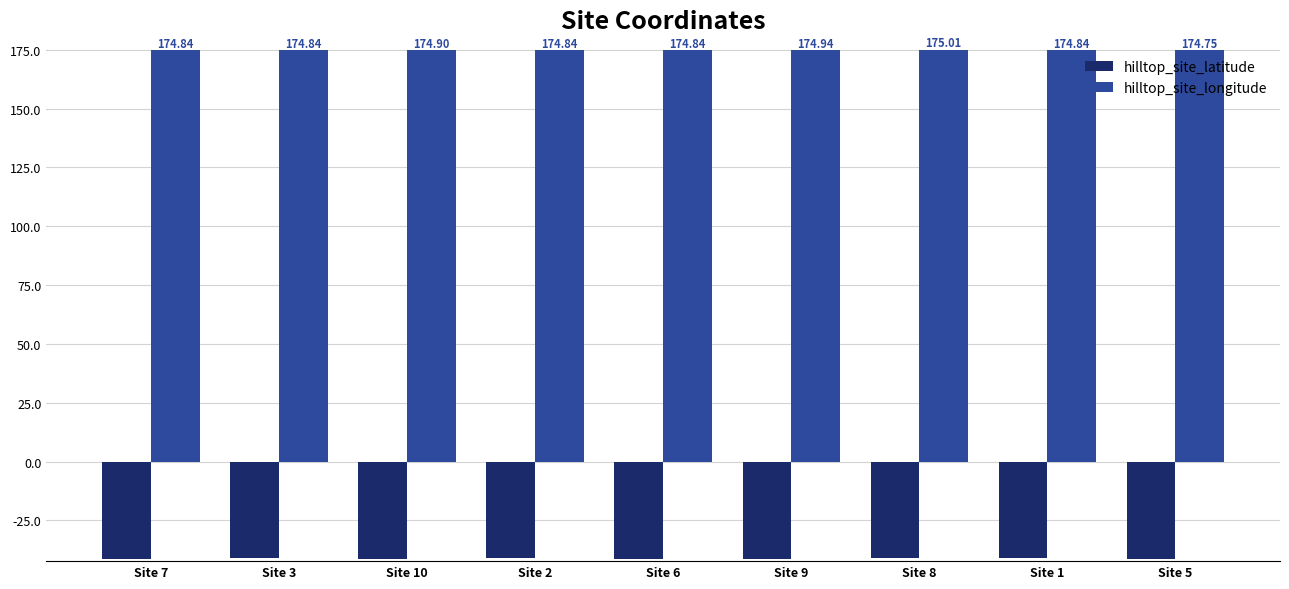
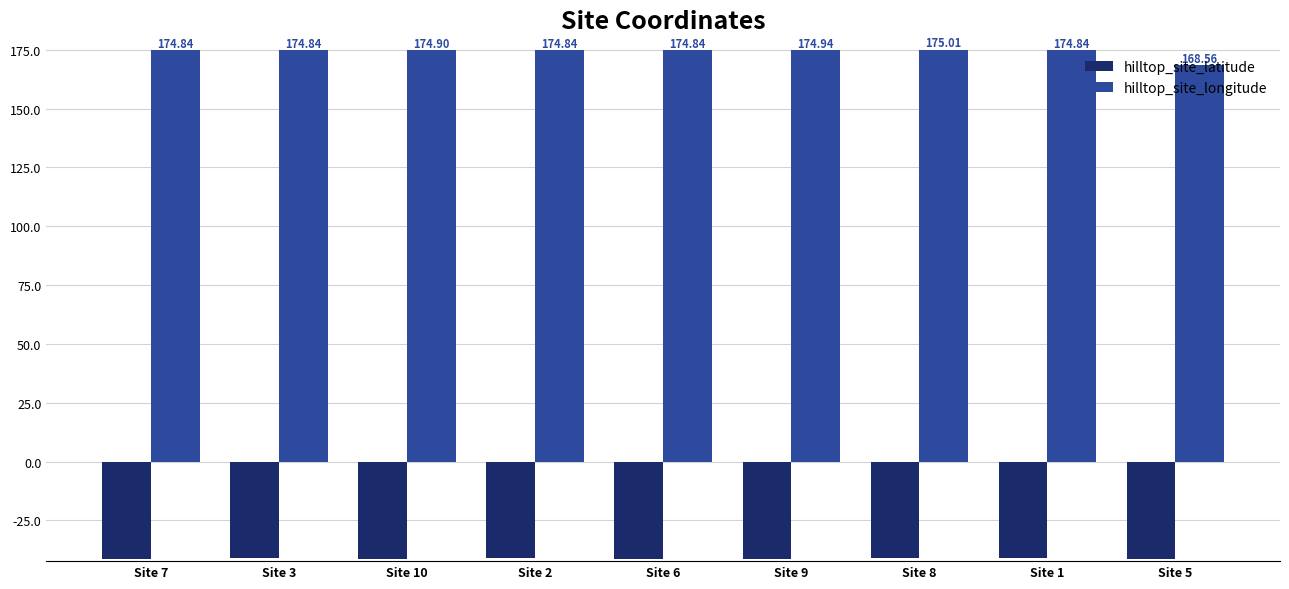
  {
    "hilltop_site_latitude": {
      "Site 7": -41,
      "Site 3": -41,
      "Site 10": -41,
      "Site 2": -41,
      "Site 6": -41,
      "Site 9": -41,
      "Site 8": -41,
      "Site 1": -41,
      "Site 5": -41
    },
    "hilltop_site_longitude": {
      "Site 7": 174.84,
      "Site 3": 174.84,
      "Site 10": 174.90,
      "Site 2": 174.84,
      "Site 6": 174.84,
      "Site 9": 174.94,
      "Site 8": 175.01,
      "Site 1": 174.84,
-     "Site 5": 174.75
+     "Site 5": 168.56
    }
  }
